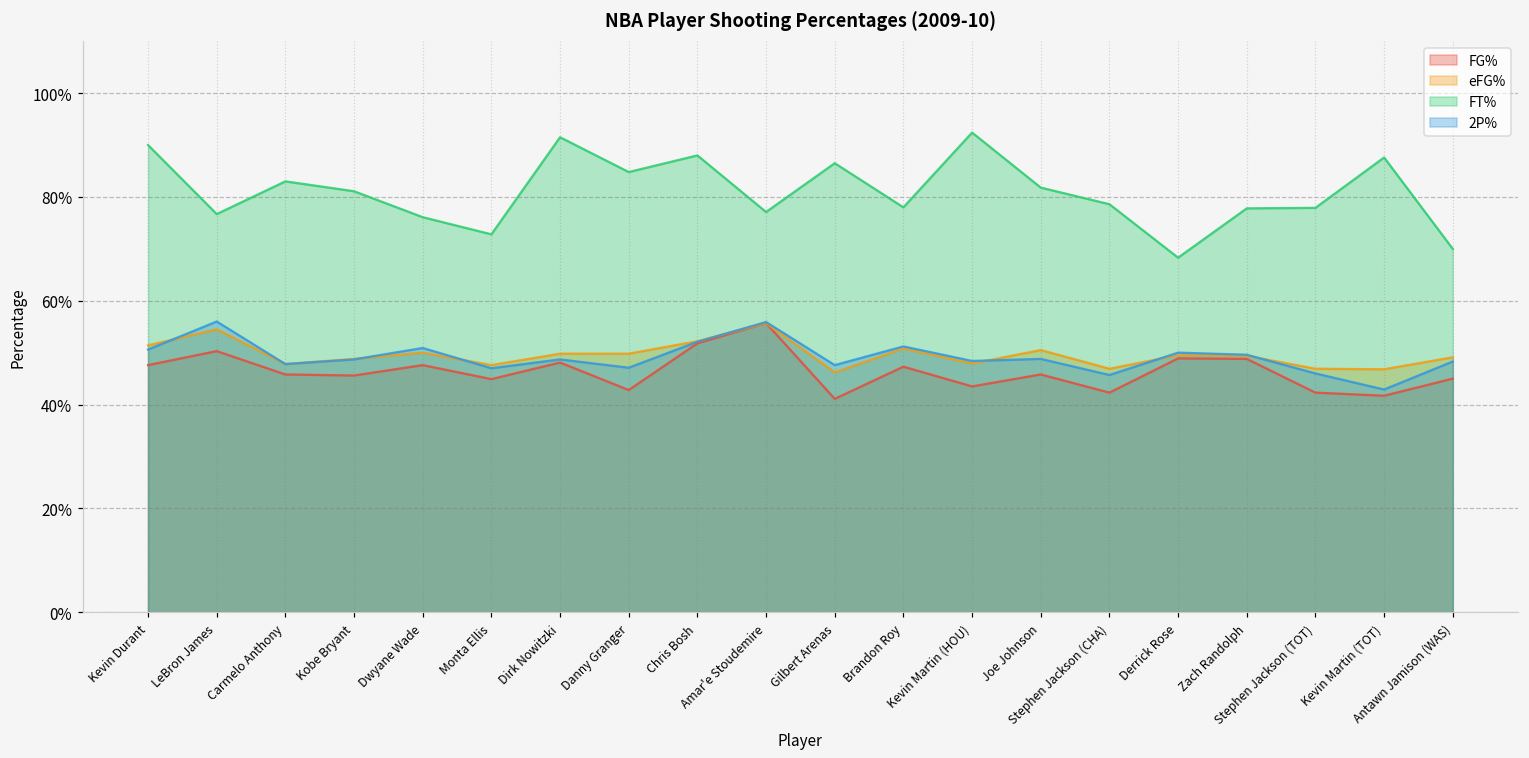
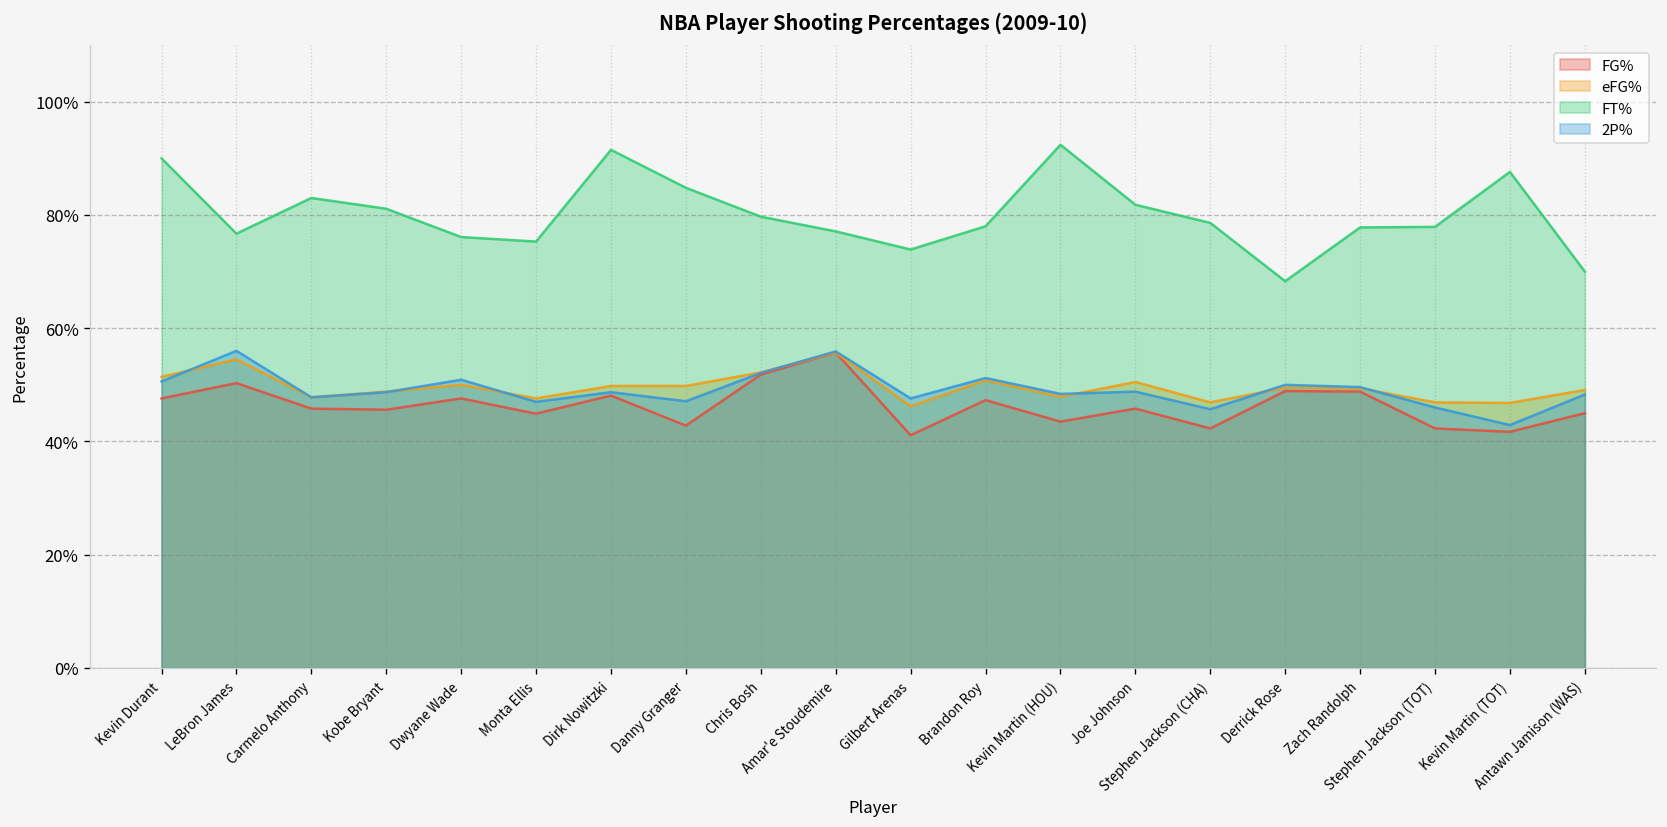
  {
    "FT%": {
      "Kevin Durant": "90%",
      "LeBron James": "77%",
      "Carmelo Anthony": "83%",
      "Kobe Bryant": "81%",
      "Dwyane Wade": "76%",
-     "Monta Ellis": "73%",
+     "Monta Ellis": "75%",
      "Dirk Nowitzki": "92%",
      "Danny Granger": "85%",
-     "Chris Bosh": "88%",
+     "Chris Bosh": "80%",
      "Amar'e Stoudemire": "77%",
-     "Gilbert Arenas": "87%",
+     "Gilbert Arenas": "74%",
      "Brandon Roy": "78%",
      "Kevin Martin (HOU)": "92%",
      "Joe Johnson": "82%",
      "Stephen Jackson (CHA)": "79%",
      "Derrick Rose": "68%",
      "Zach Randolph": "78%",
      "Stephen Jackson (TOT)": "78%",
      "Kevin Martin (TOT)": "88%",
      "Antawn Jamison (WAS)": "70%"
    },
    "2P%": {
      "Kevin Durant": "51%",
      "LeBron James": "56%",
      "Dwyane Wade": "51%",
      "Monta Ellis": "47%",
      "Dirk Nowitzki": "49%",
      "Danny Granger": "47%",
      "Gilbert Arenas": "48%",
      "Joe Johnson": "49%",
      "Stephen Jackson (CHA)": "46%",
      "Stephen Jackson (TOT)": "46%",
      "Kevin Martin (TOT)": "43%",
      "Antawn Jamison (WAS)": "48%"
    }
  }
